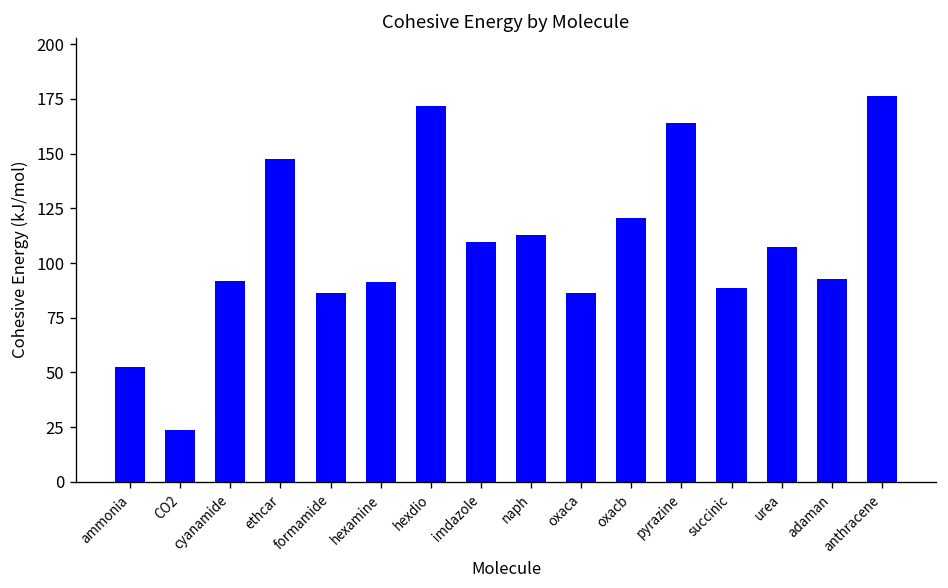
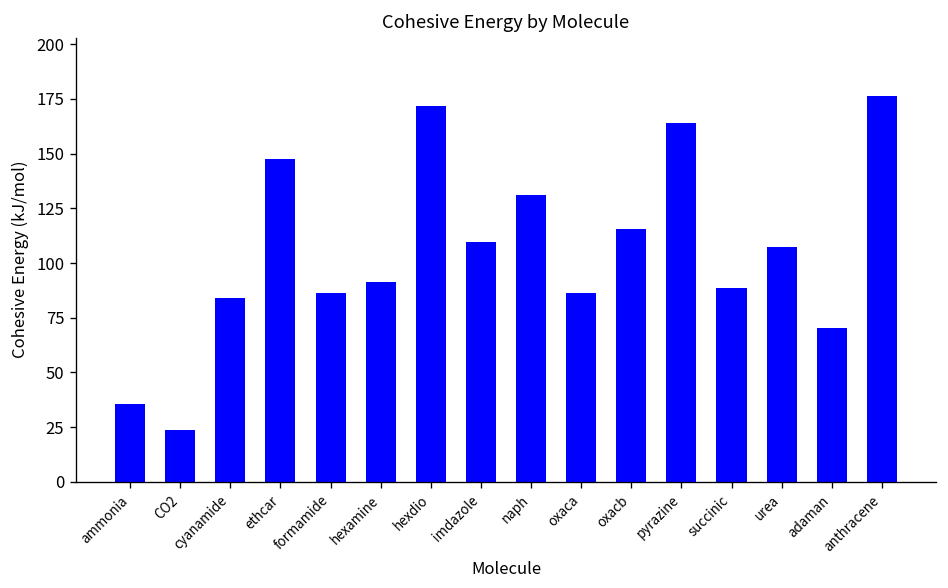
  {
-   "ammonia": 52,
+   "ammonia": 36,
    "CO2": 24,
-   "cyanamide": 92,
+   "cyanamide": 84,
    "ethcar": 148,
    "formamide": 86,
    "hexamine": 91,
    "hexdio": 172,
    "imdazole": 110,
-   "naph": 113,
+   "naph": 131,
    "oxaca": 86,
-   "oxacb": 121,
+   "oxacb": 116,
    "pyrazine": 164,
    "succinic": 89,
    "urea": 107,
-   "adaman": 93,
+   "adaman": 70,
    "anthracene": 177
  }
